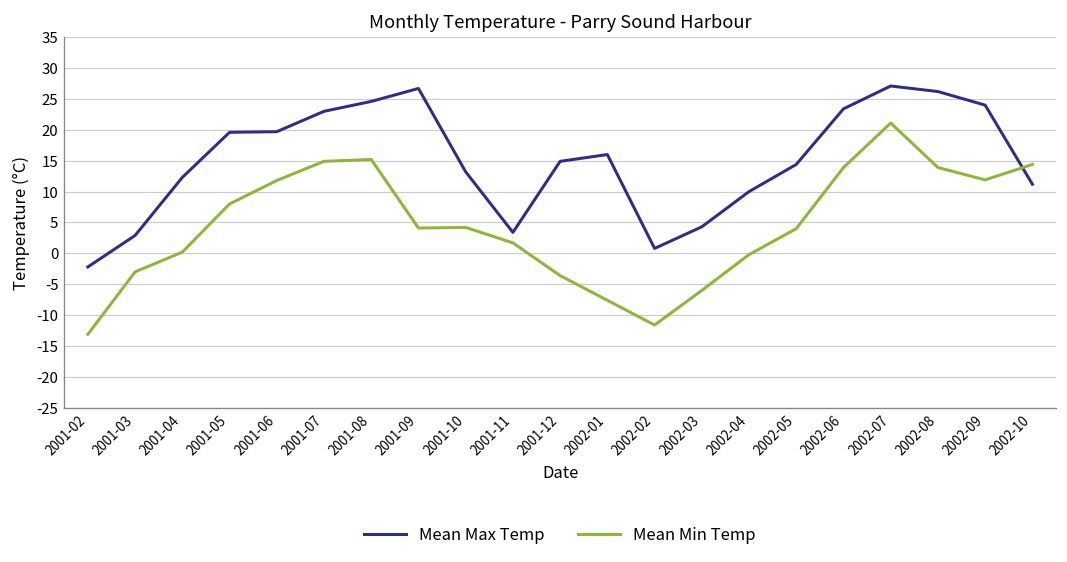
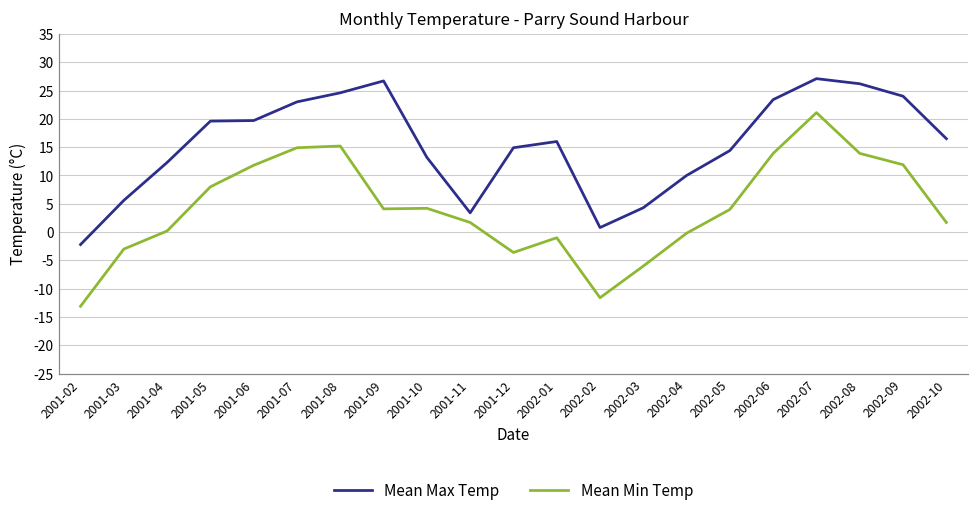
  {
    "Mean Max Temp": {
      "2001-02": -2,
-     "2001-03": 3,
+     "2001-03": 6,
      "2001-04": 12,
      "2001-05": 20,
      "2001-06": 20,
      "2001-07": 23,
      "2001-08": 25,
      "2001-09": 27,
      "2001-10": 13,
      "2001-11": 3,
      "2001-12": 15,
      "2002-01": 16,
      "2002-02": 1,
      "2002-03": 4,
      "2002-04": 10,
      "2002-05": 14,
      "2002-06": 23,
      "2002-07": 27,
      "2002-08": 26,
      "2002-09": 24,
-     "2002-10": 11
+     "2002-10": 17
    },
    "Mean Min Temp": {
      "2001-02": -13,
      "2001-03": -3,
      "2001-04": 0,
      "2001-05": 8,
      "2001-06": 12,
      "2001-07": 15,
      "2001-08": 15,
      "2001-09": 4,
      "2001-10": 4,
      "2001-11": 2,
      "2001-12": -4,
-     "2002-01": -8,
+     "2002-01": -1,
      "2002-02": -12,
      "2002-03": -6,
      "2002-04": 0,
      "2002-05": 4,
      "2002-06": 14,
      "2002-07": 21,
      "2002-08": 14,
      "2002-09": 12,
-     "2002-10": 14
+     "2002-10": 2
    }
  }
